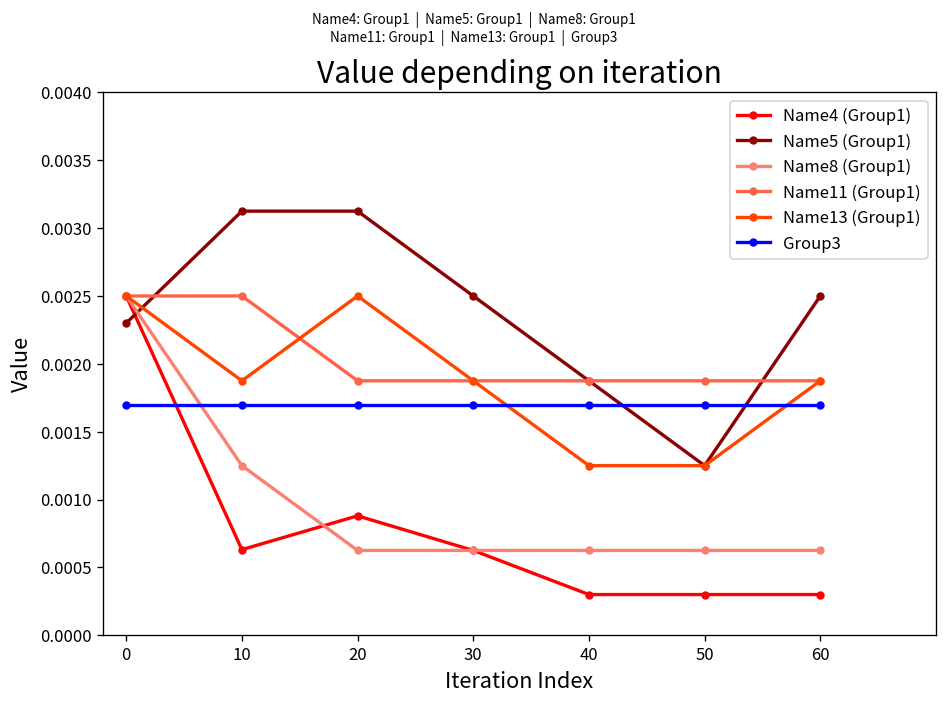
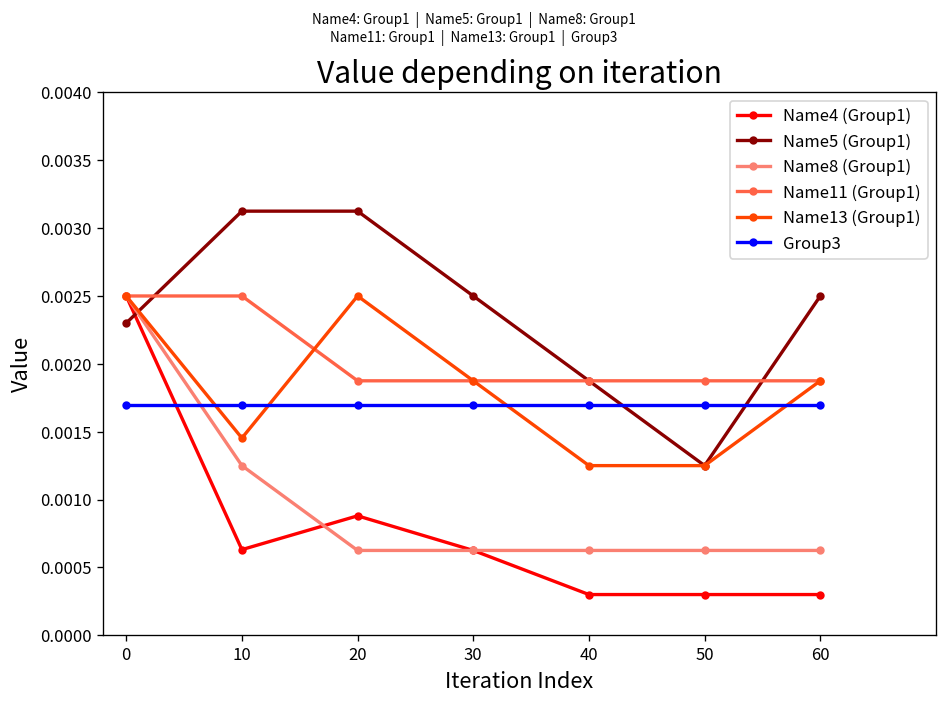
  {
    "Name4 (Group1)": {
      "10": 0.00063,
      "20": 0.00088,
      "40": 0.00030,
      "50": 0.00030,
      "60": 0.00030
    },
    "Name5 (Group1)": {
      "0": 0.00230,
      "10": 0.00313,
      "20": 0.00313,
      "30": 0.00250,
      "60": 0.00250
    },
    "Name13 (Group1)": {
-     "10": 0.00188,
+     "10": 0.00145,
      "20": 0.00250,
      "40": 0.00125
    },
    "Group3": {
      "0": 0.00170,
      "10": 0.00170,
      "20": 0.00170,
      "30": 0.00170,
      "40": 0.00170,
      "50": 0.00170,
      "60": 0.00170
    }
  }
